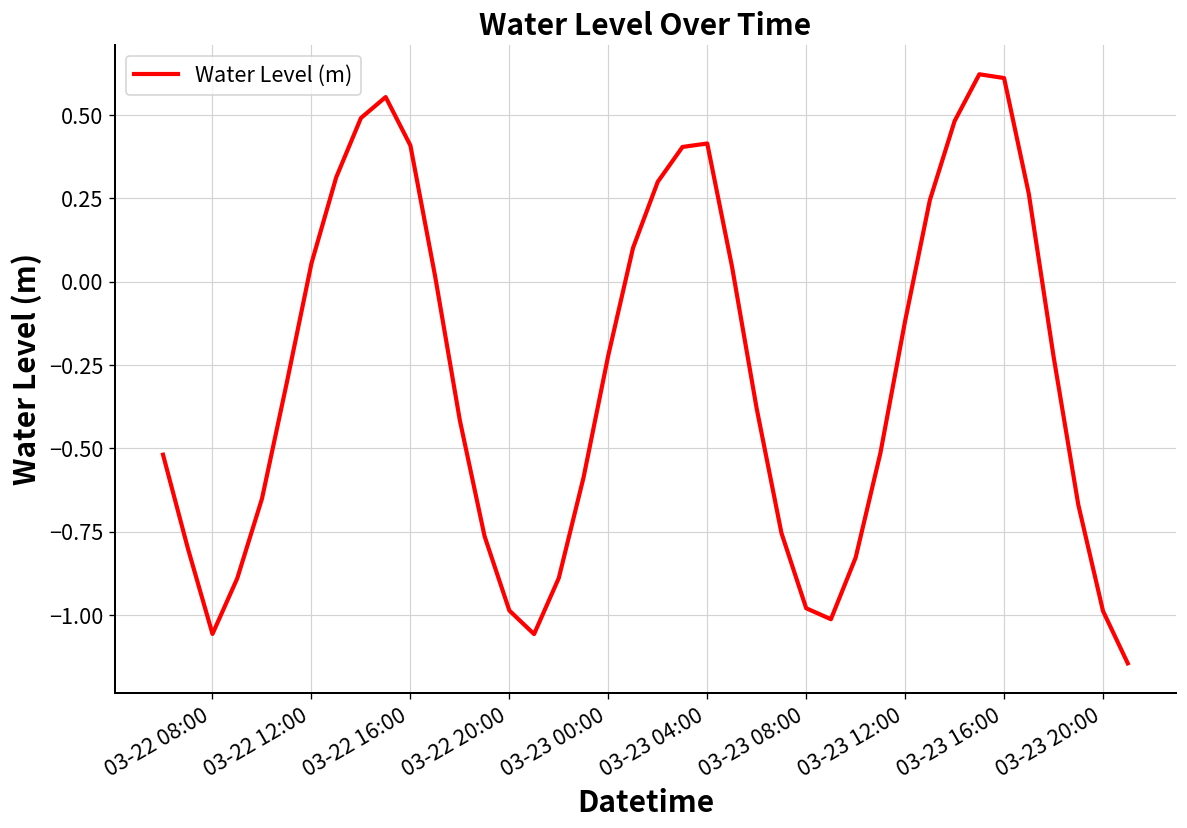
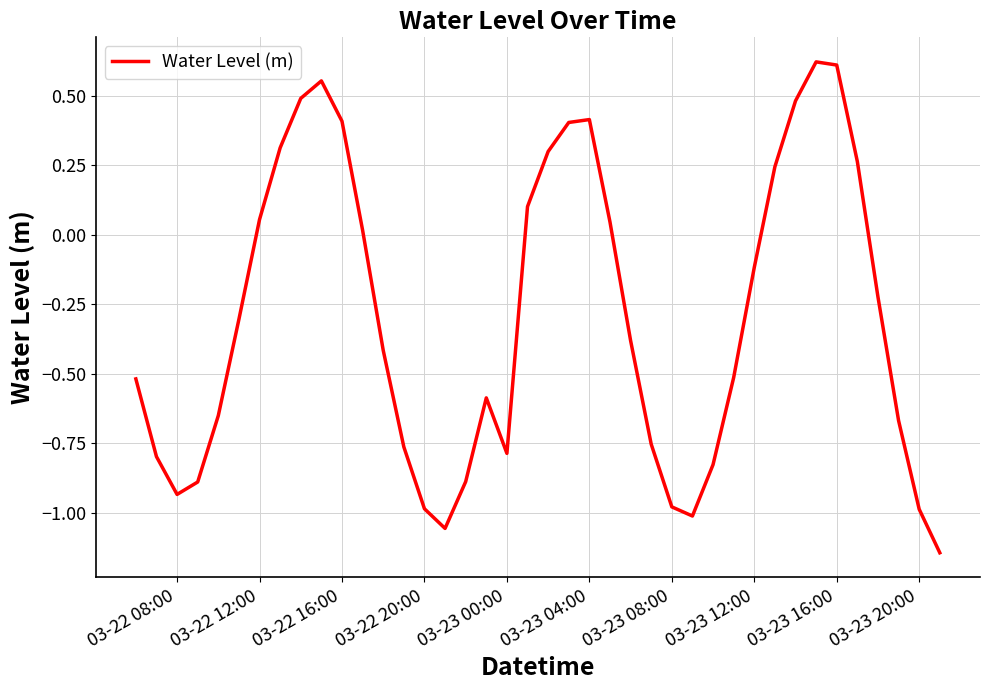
  {
-   "03-22 08:00": -1.06,
+   "03-22 08:00": -0.93,
    "03-22 12:00": 0.05,
    "03-22 16:00": 0.41,
    "03-22 20:00": -0.99,
-   "03-23 00:00": -0.22,
+   "03-23 00:00": -0.79,
    "03-23 04:00": 0.41,
    "03-23 08:00": -0.98,
    "03-23 12:00": -0.12,
    "03-23 16:00": 0.61,
    "03-23 20:00": -0.99
  }
